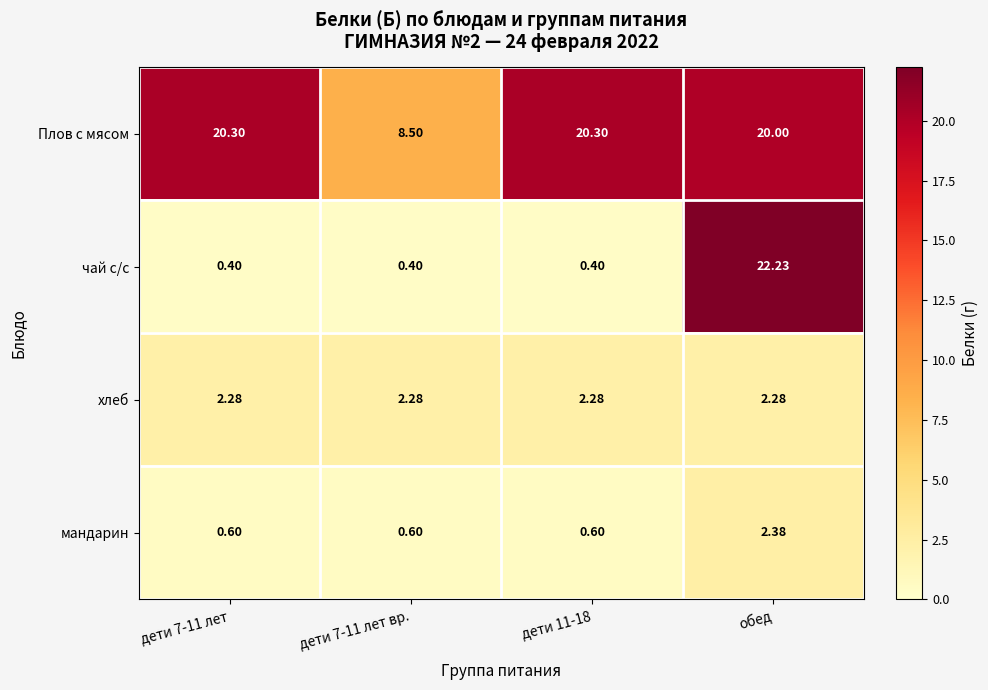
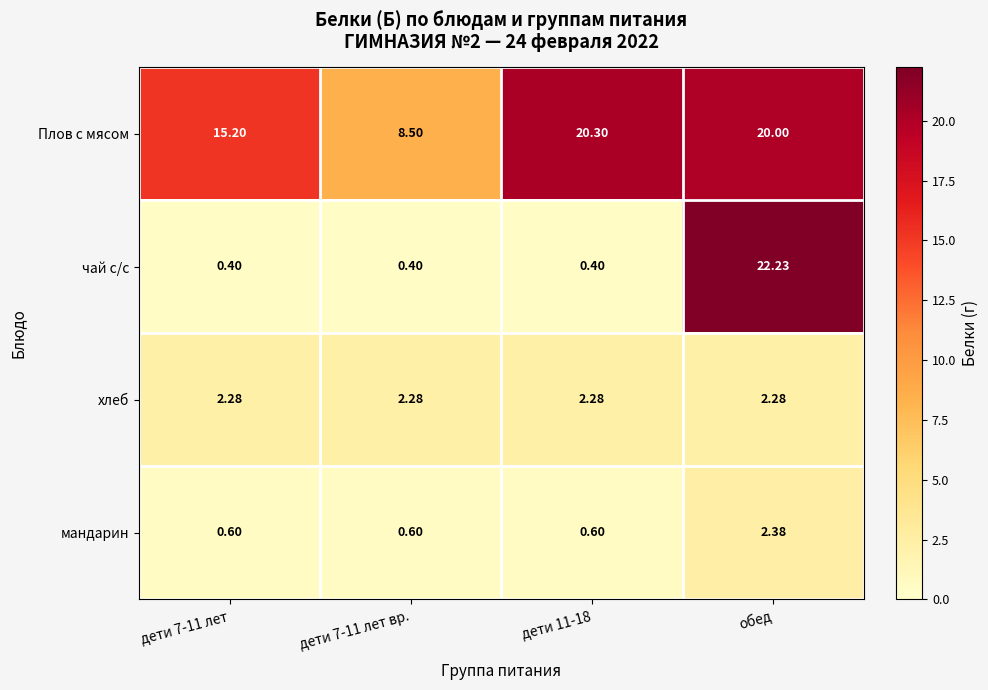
  {
    "Плов с мясом": {
-     "дети 7-11 лет": 20.30,
+     "дети 7-11 лет": 15.20,
      "дети 7-11 лет вр.": 8.50,
      "дети 11-18": 20.30,
      "обед": 20.00
    },
    "чай с/с": {
      "дети 7-11 лет": 0.40,
      "дети 7-11 лет вр.": 0.40,
      "дети 11-18": 0.40,
      "обед": 22.23
    },
    "хлеб": {
      "дети 7-11 лет": 2.28,
      "дети 7-11 лет вр.": 2.28,
      "дети 11-18": 2.28,
      "обед": 2.28
    },
    "мандарин": {
      "дети 7-11 лет": 0.60,
      "дети 7-11 лет вр.": 0.60,
      "дети 11-18": 0.60,
      "обед": 2.38
    }
  }
